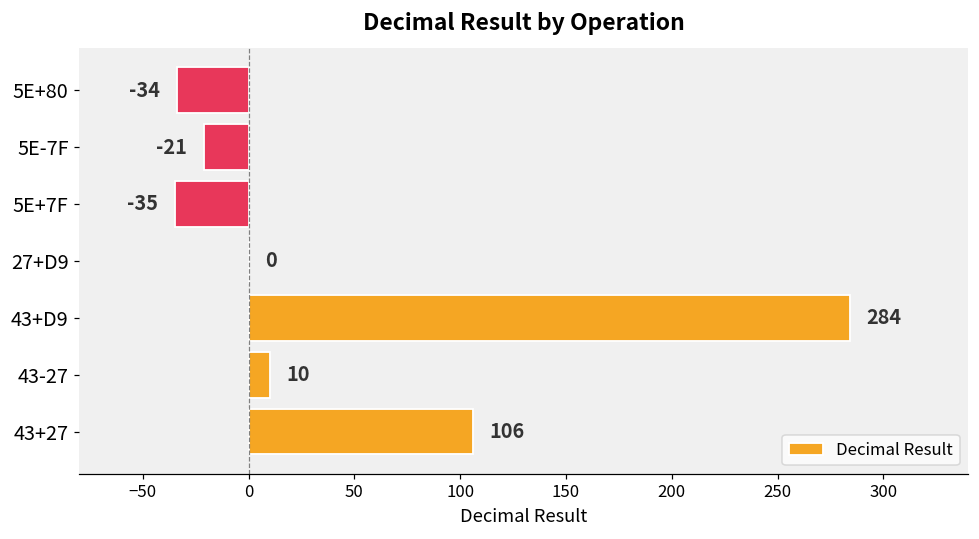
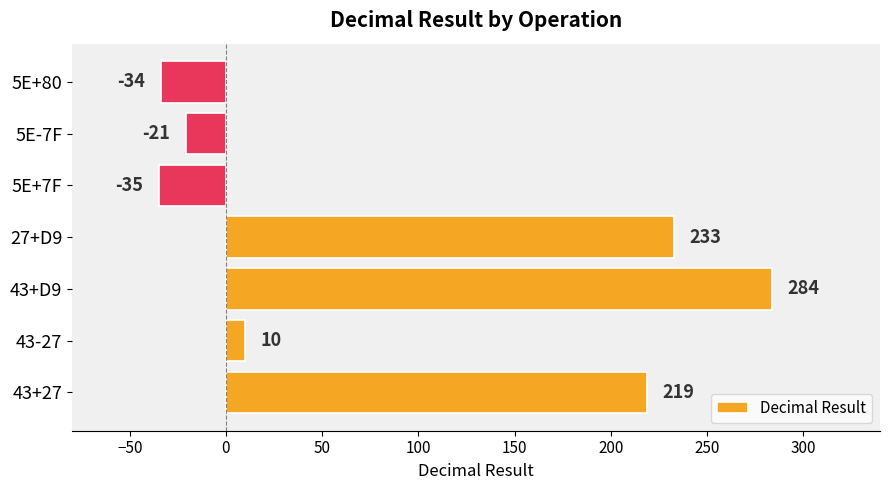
  {
    "5E+80": -34,
    "5E-7F": -21,
    "5E+7F": -35,
-   "27+D9": 0,
+   "27+D9": 233,
    "43+D9": 284,
    "43-27": 10,
-   "43+27": 106
+   "43+27": 219
  }
